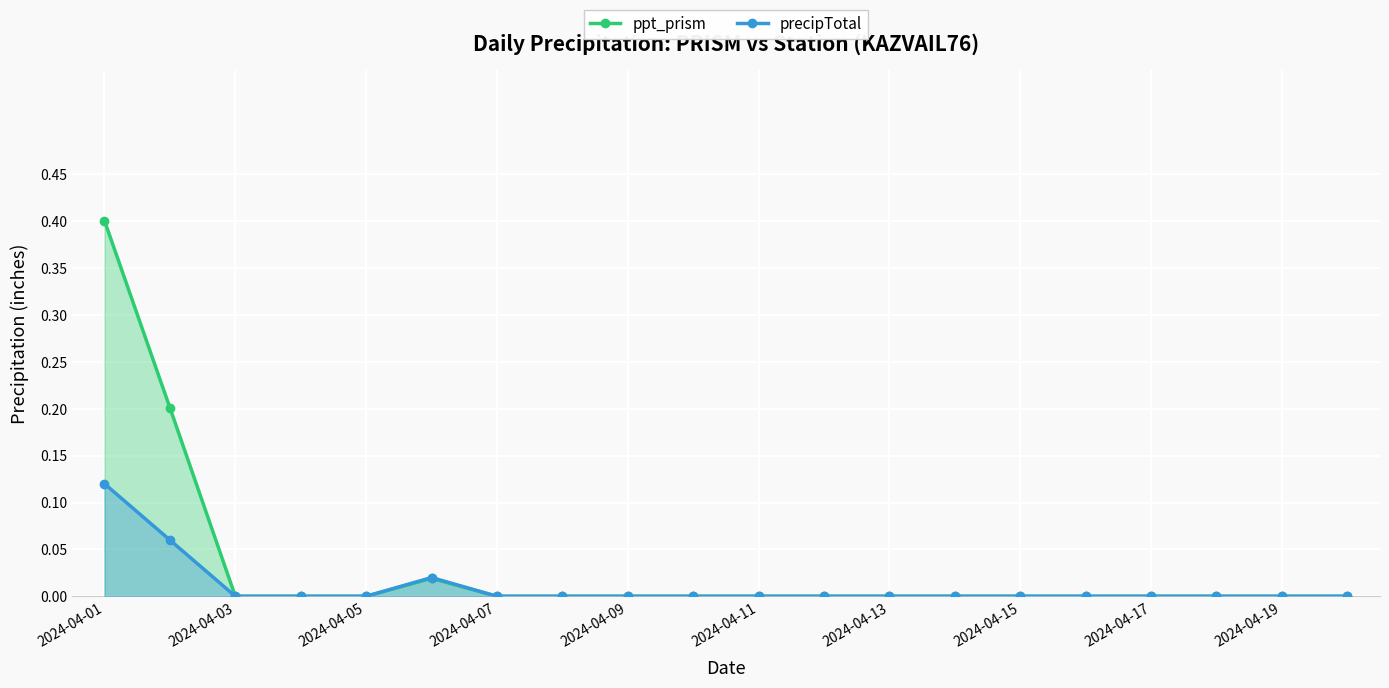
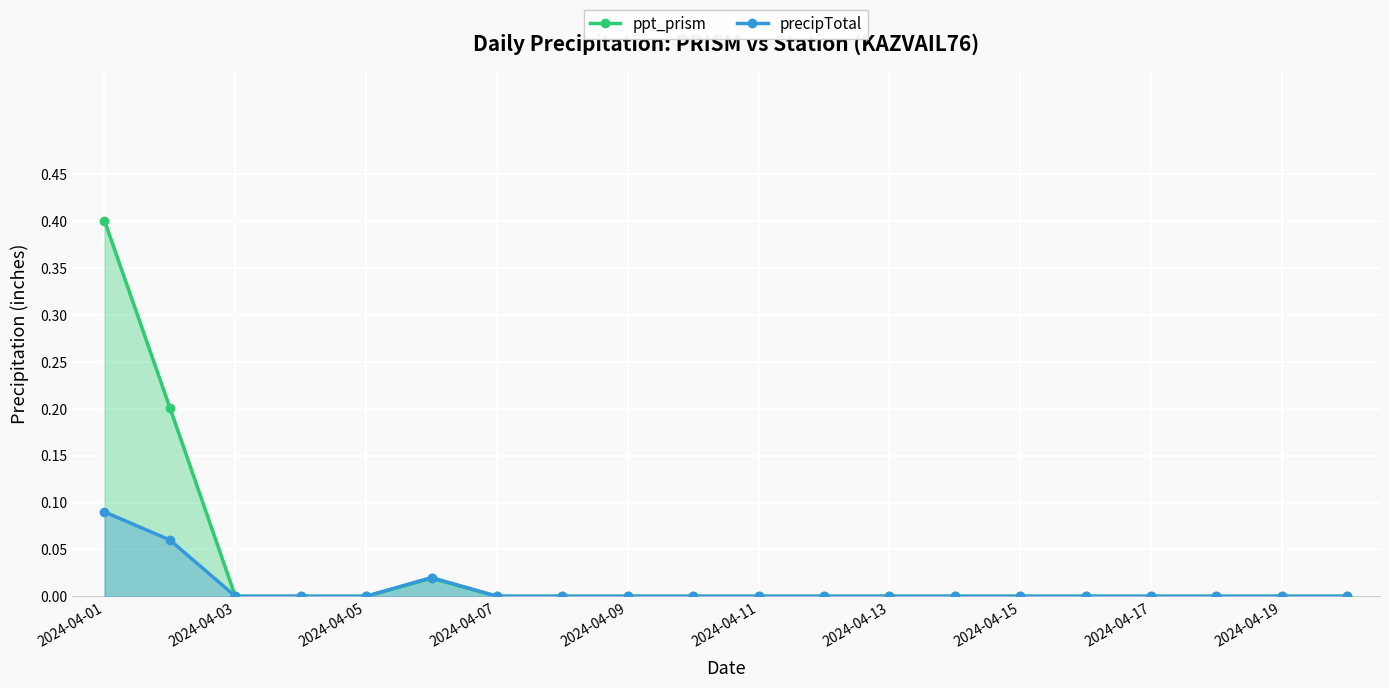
  {
    "ppt_prism": {
      "2024-04-01": 0.40
    },
    "precipTotal": {
-     "2024-04-01": 0.12
+     "2024-04-01": 0.09
    }
  }
